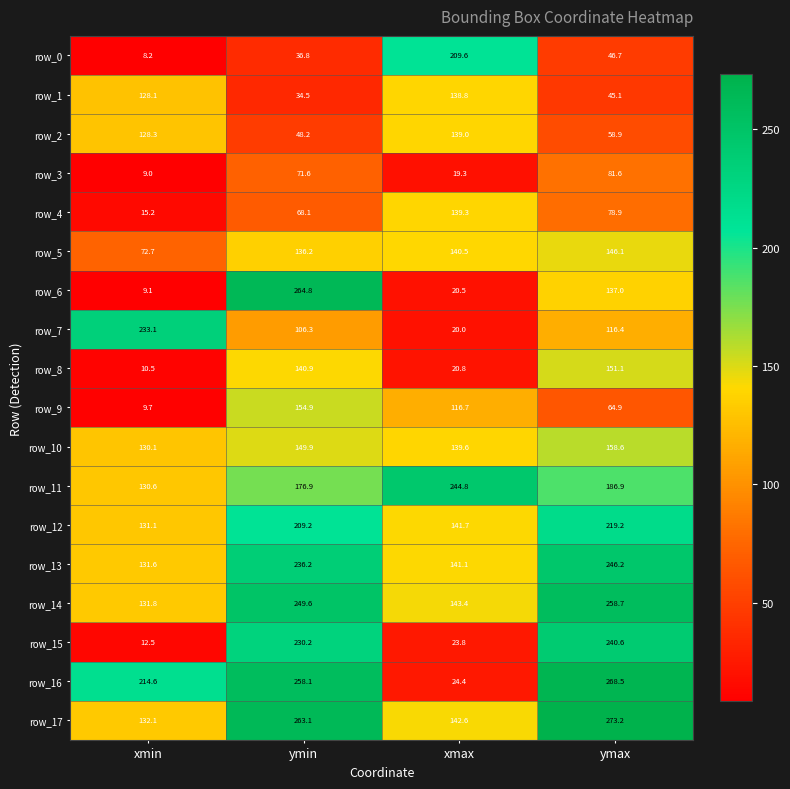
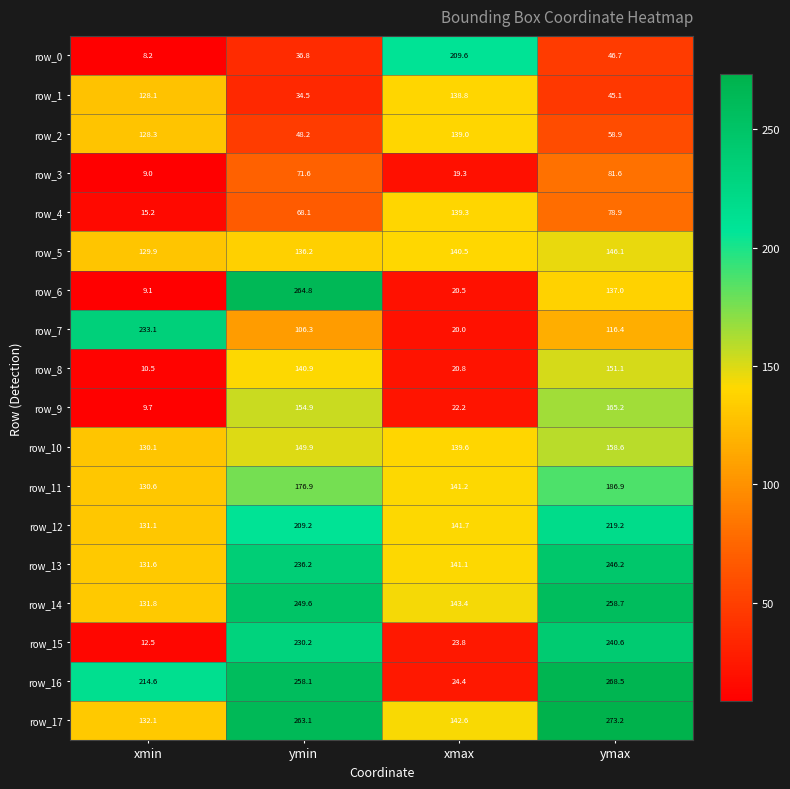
  {
    "row_0": {
      "xmin": 8.2,
      "ymin": 36.8,
      "xmax": 209.6,
      "ymax": 46.7
    },
    "row_1": {
      "xmin": 128.1,
      "ymin": 34.5,
      "xmax": 138.8,
      "ymax": 45.1
    },
    "row_2": {
      "xmin": 128.3,
      "ymin": 48.2,
      "xmax": 139.0,
      "ymax": 58.9
    },
    "row_3": {
      "xmin": 9.0,
      "ymin": 71.6,
      "xmax": 19.3,
      "ymax": 81.6
    },
    "row_4": {
      "xmin": 15.2,
      "ymin": 68.1,
      "xmax": 139.3,
      "ymax": 78.9
    },
    "row_5": {
-     "xmin": 72.7,
+     "xmin": 129.9,
      "ymin": 136.2,
      "xmax": 140.5,
      "ymax": 146.1
    },
    "row_6": {
      "xmin": 9.1,
      "ymin": 264.8,
      "xmax": 20.5,
      "ymax": 137.0
    },
    "row_7": {
      "xmin": 233.1,
      "ymin": 106.3,
      "xmax": 20.0,
      "ymax": 116.4
    },
    "row_8": {
      "xmin": 10.5,
      "ymin": 140.9,
      "xmax": 20.8,
      "ymax": 151.1
    },
    "row_9": {
      "xmin": 9.7,
      "ymin": 154.9,
-     "xmax": 116.7,
-     "ymax": 64.9
+     "xmax": 22.2,
+     "ymax": 165.2
    },
    "row_10": {
      "xmin": 130.1,
      "ymin": 149.9,
      "xmax": 139.6,
      "ymax": 158.6
    },
    "row_11": {
      "xmin": 130.6,
      "ymin": 176.9,
-     "xmax": 244.8,
+     "xmax": 141.2,
      "ymax": 186.9
    },
    "row_12": {
      "xmin": 131.1,
      "ymin": 209.2,
      "xmax": 141.7,
      "ymax": 219.2
    },
    "row_13": {
      "xmin": 131.6,
      "ymin": 236.2,
      "xmax": 141.1,
      "ymax": 246.2
    },
    "row_14": {
      "xmin": 131.8,
      "ymin": 249.6,
      "xmax": 143.4,
      "ymax": 258.7
    },
    "row_15": {
      "xmin": 12.5,
      "ymin": 230.2,
      "xmax": 23.8,
      "ymax": 240.6
    },
    "row_16": {
      "xmin": 214.6,
      "ymin": 258.1,
      "xmax": 24.4,
      "ymax": 268.5
    },
    "row_17": {
      "xmin": 132.1,
      "ymin": 263.1,
      "xmax": 142.6,
      "ymax": 273.2
    }
  }
